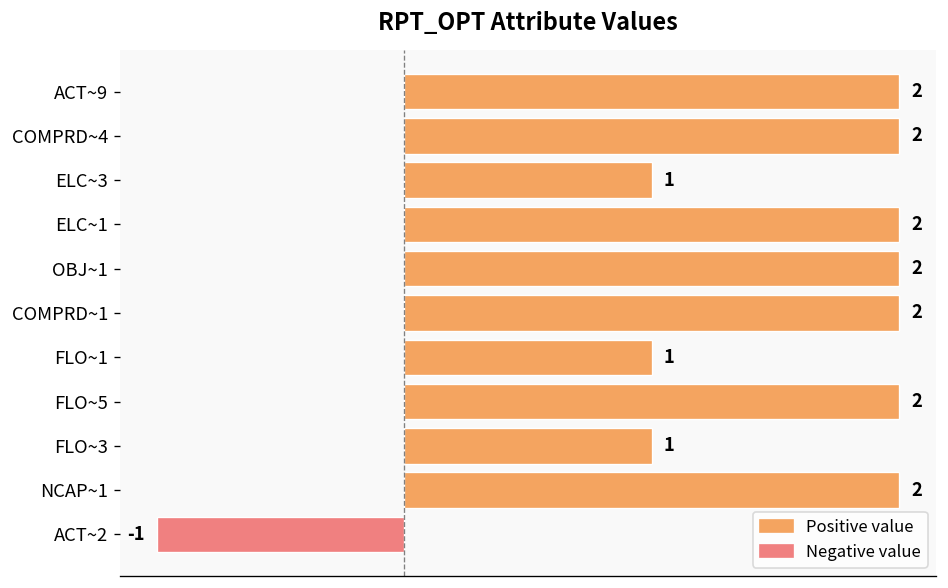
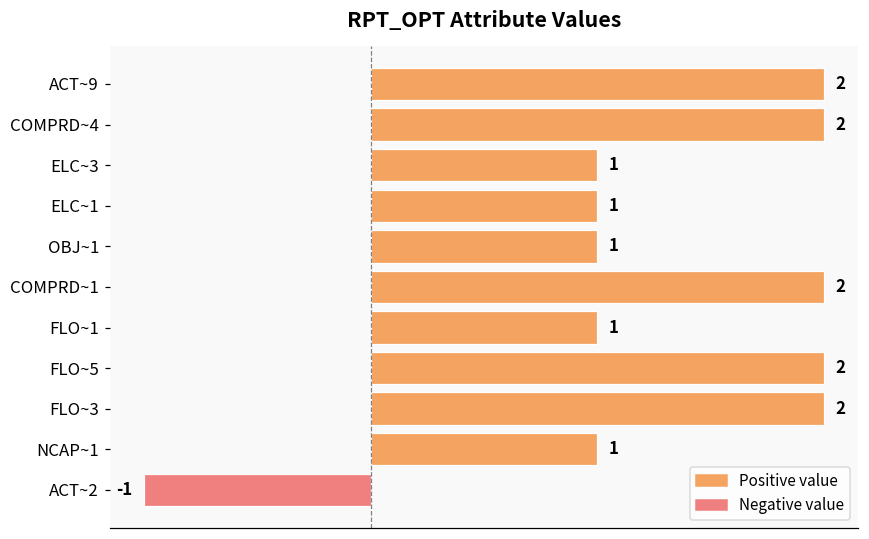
  {
    "ACT~9": 2,
    "COMPRD~4": 2,
    "ELC~3": 1,
-   "ELC~1": 2,
-   "OBJ~1": 2,
+   "ELC~1": 1,
+   "OBJ~1": 1,
    "COMPRD~1": 2,
    "FLO~1": 1,
    "FLO~5": 2,
-   "FLO~3": 1,
-   "NCAP~1": 2,
+   "FLO~3": 2,
+   "NCAP~1": 1,
    "ACT~2": -1
  }
